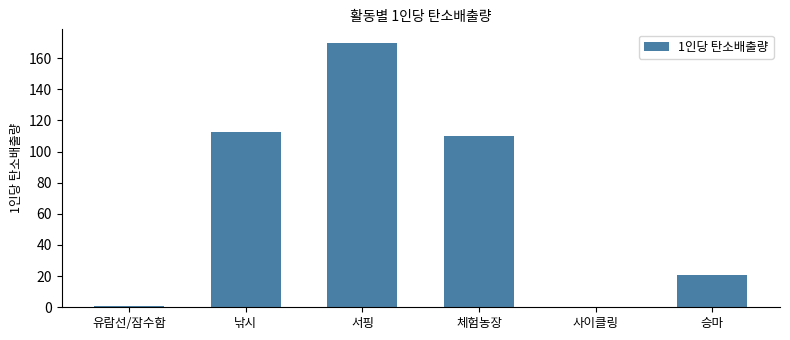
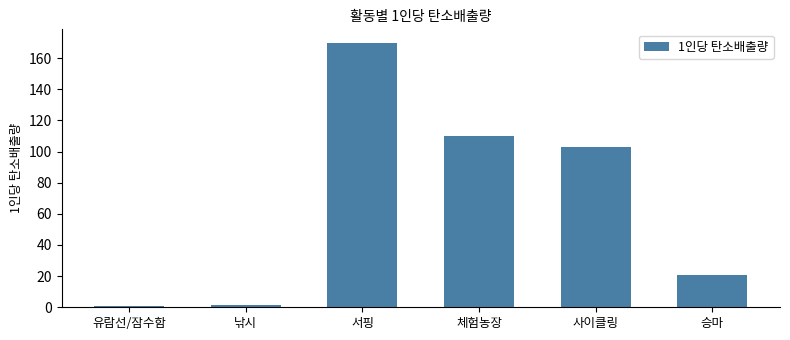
  {
-   "낚시": 112,
+   "낚시": 1,
    "서핑": 170,
    "체험농장": 110,
-   "사이클링": 0,
+   "사이클링": 103,
    "승마": 21
  }
